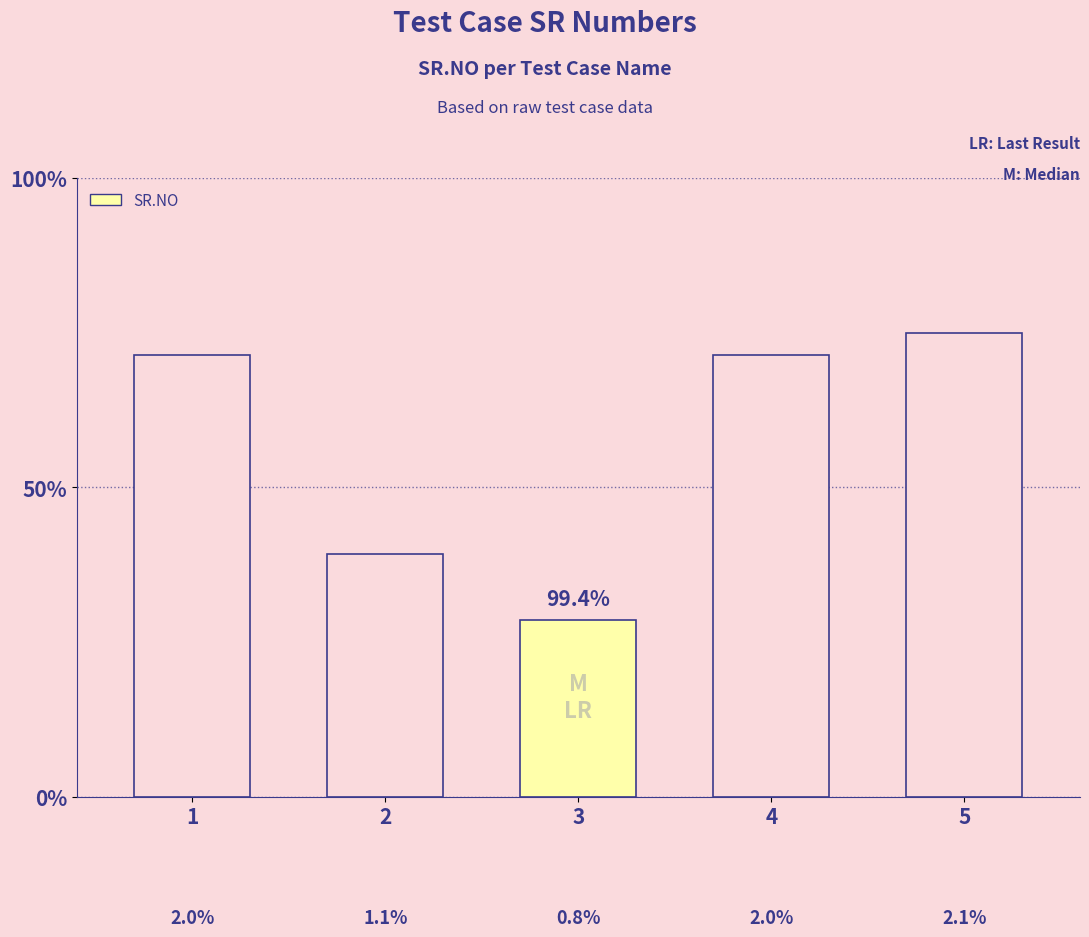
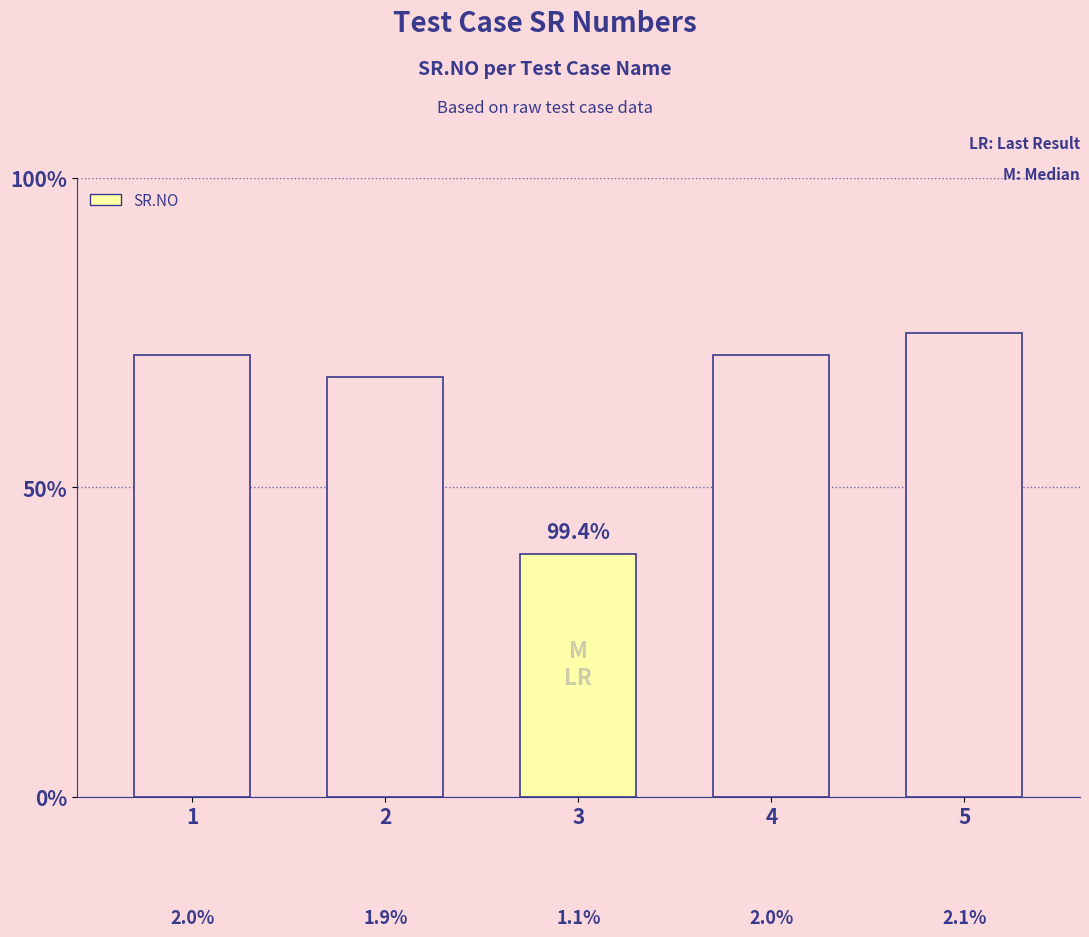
  {
-   "2": "1.1%",
-   "3": "0.8%"
+   "2": "1.9%",
+   "3": "1.1%"
  }
